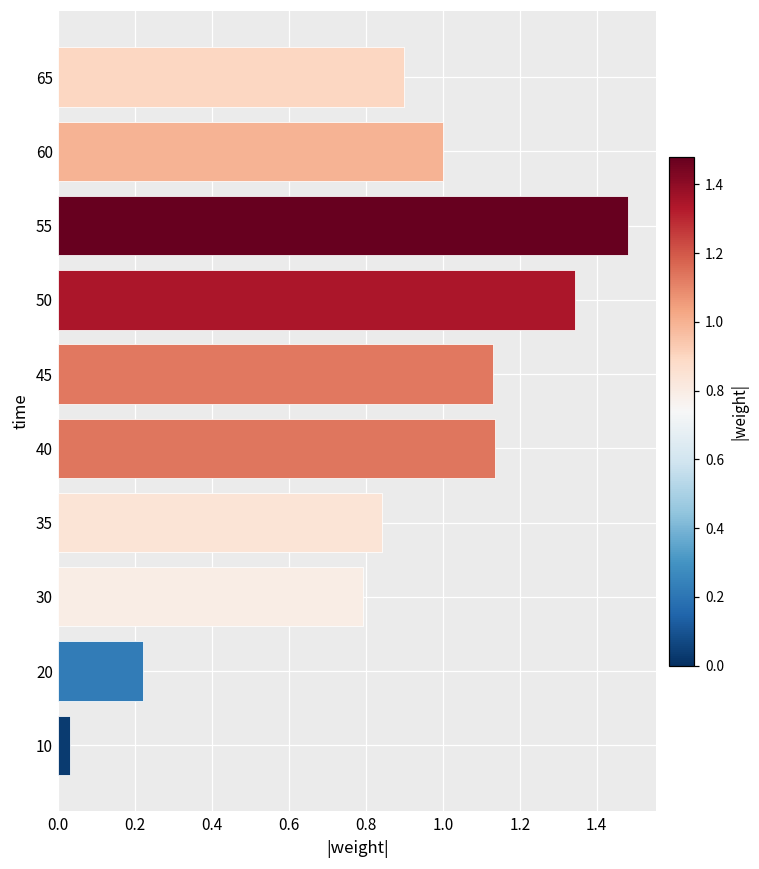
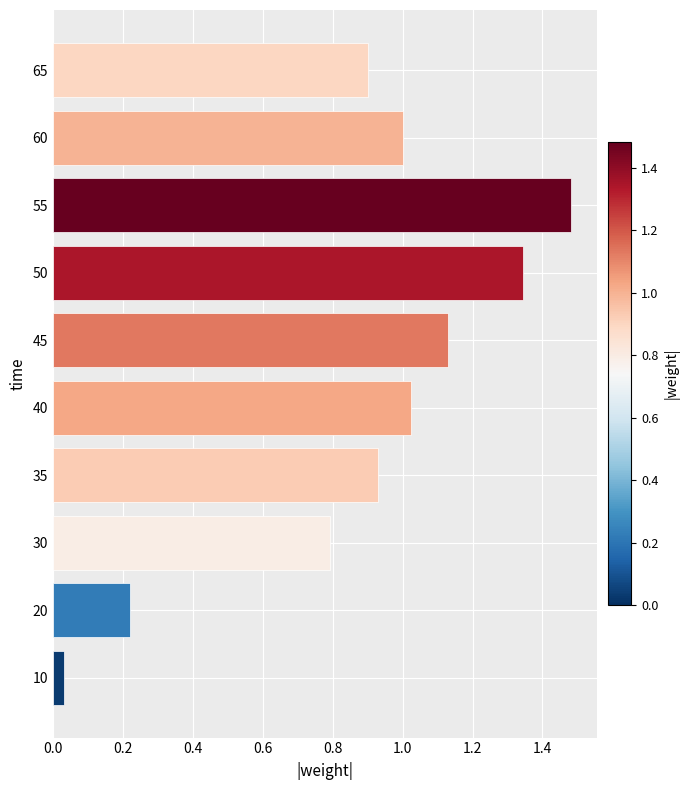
  {
    "65": 0.90,
    "60": 1.00,
    "55": 1.48,
    "50": 1.34,
    "45": 1.13,
-   "40": 1.13,
-   "35": 0.84,
+   "40": 1.02,
+   "35": 0.93,
    "30": 0.79,
    "20": 0.22,
    "10": 0.03
  }
